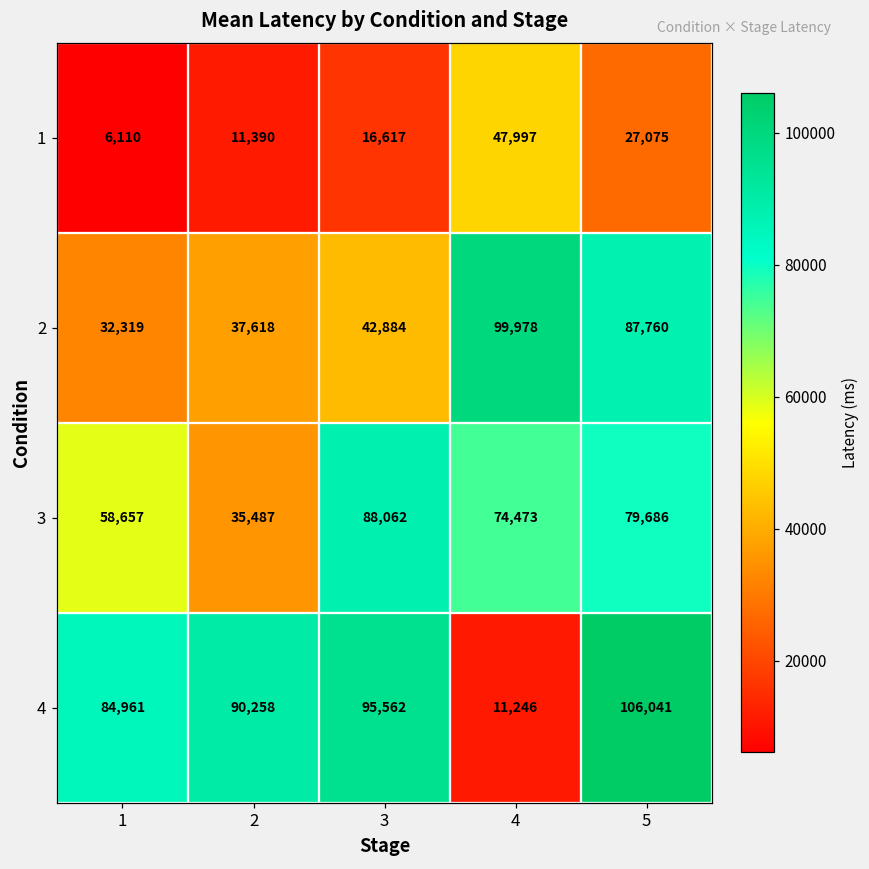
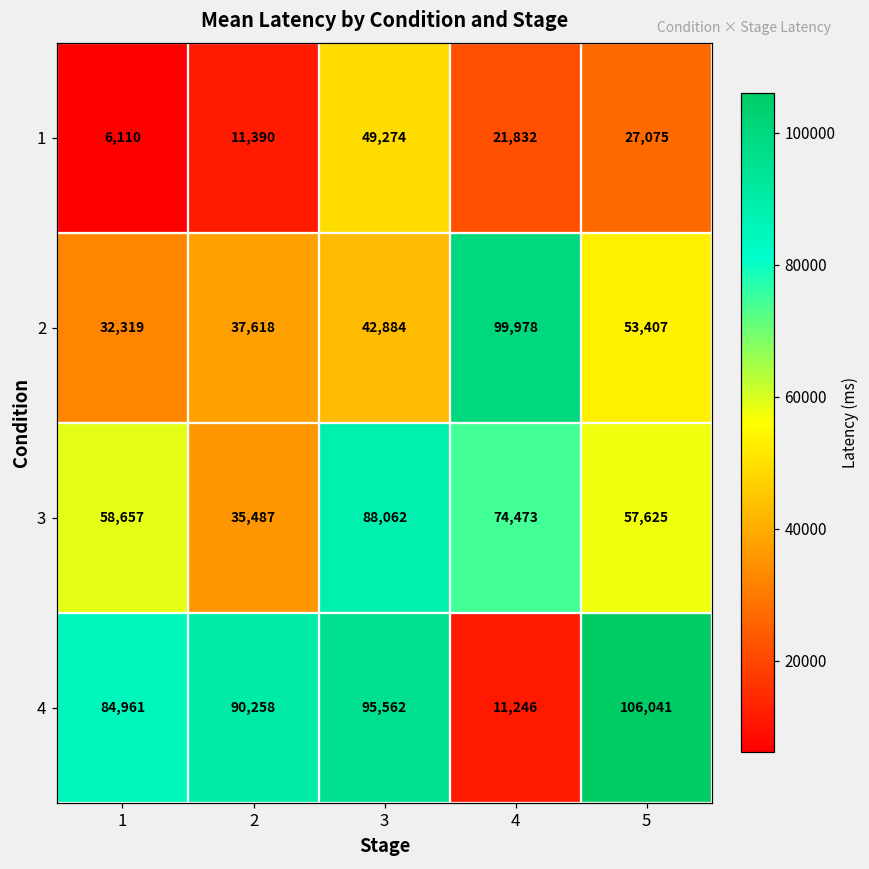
  {
    "1": {
      "1": "6,110",
      "2": "11,390",
-     "3": "16,617",
-     "4": "47,997",
+     "3": "49,274",
+     "4": "21,832",
      "5": "27,075"
    },
    "2": {
      "1": "32,319",
      "2": "37,618",
      "3": "42,884",
      "4": "99,978",
-     "5": "87,760"
+     "5": "53,407"
    },
    "3": {
      "1": "58,657",
      "2": "35,487",
      "3": "88,062",
      "4": "74,473",
-     "5": "79,686"
+     "5": "57,625"
    },
    "4": {
      "1": "84,961",
      "2": "90,258",
      "3": "95,562",
      "4": "11,246",
      "5": "106,041"
    }
  }
